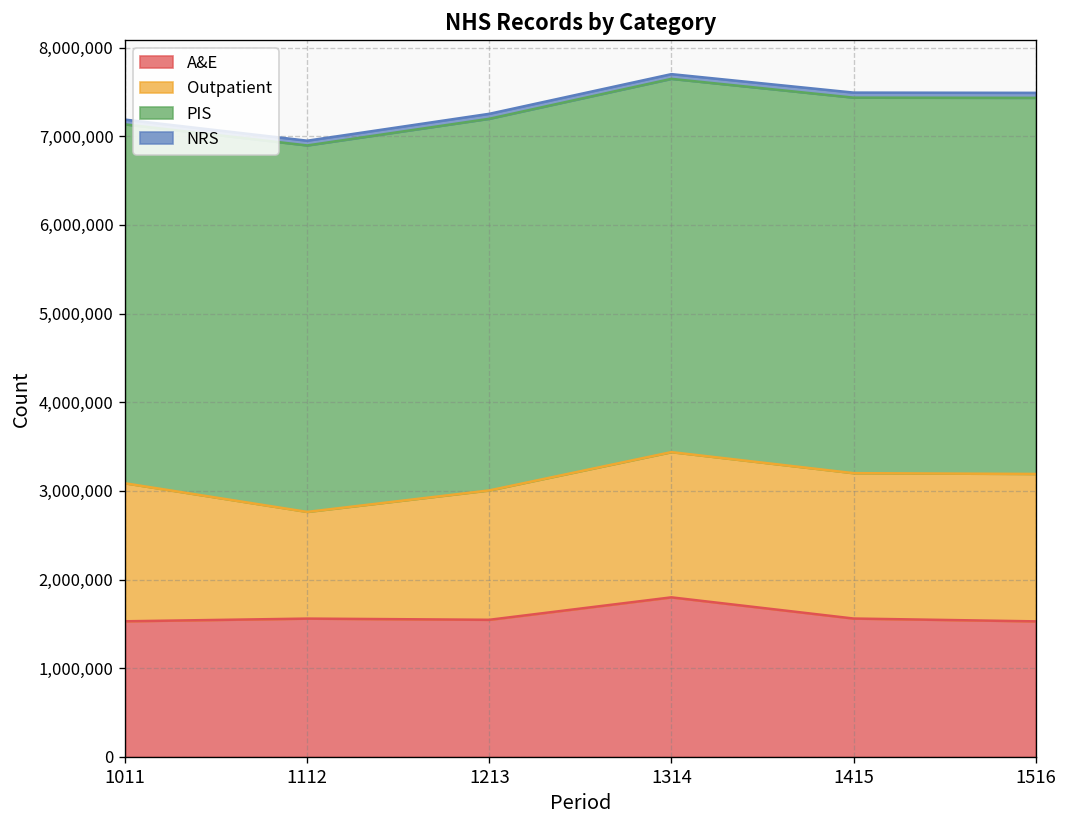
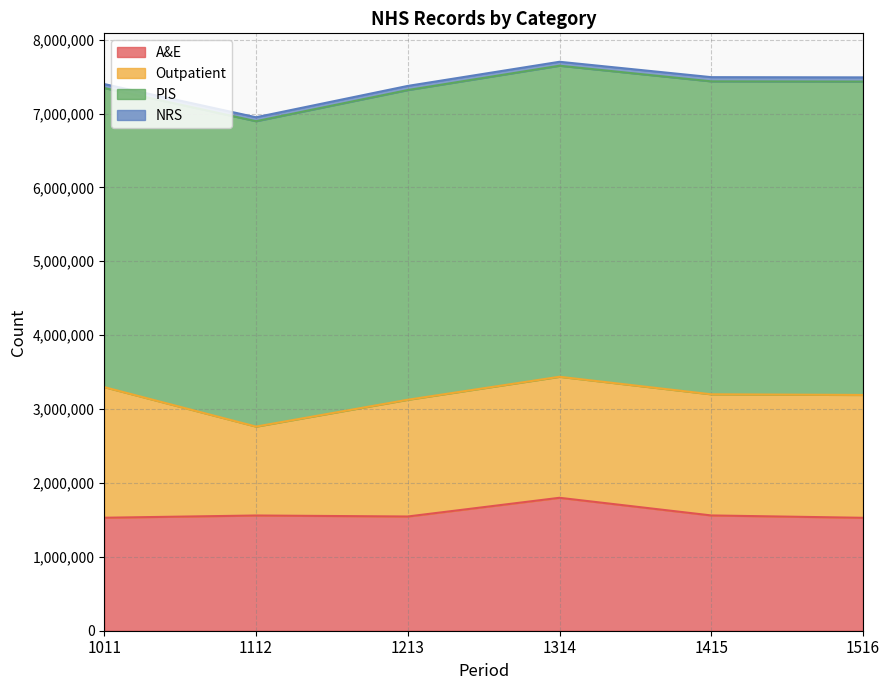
  {
    "A&E": {
      "1011": "1,500,000",
      "1112": "1,600,000",
      "1213": "1,500,000",
      "1314": "1,800,000",
      "1415": "1,600,000",
      "1516": "1,500,000"
    },
    "Outpatient": {
-     "1011": "1,600,000",
+     "1011": "1,800,000",
      "1112": "1,200,000",
-     "1213": "1,500,000",
+     "1213": "1,600,000",
      "1314": "1,600,000",
      "1415": "1,600,000",
      "1516": "1,700,000"
    },
    "PIS": {
      "1011": "4,000,000",
      "1112": "4,100,000",
      "1213": "4,200,000",
      "1314": "4,200,000",
      "1415": "4,200,000",
      "1516": "4,200,000"
    },
    "NRS": {
      "1011": "100,000",
      "1112": "100,000",
      "1213": "100,000",
      "1314": "100,000",
      "1415": "100,000",
      "1516": "100,000"
    }
  }
